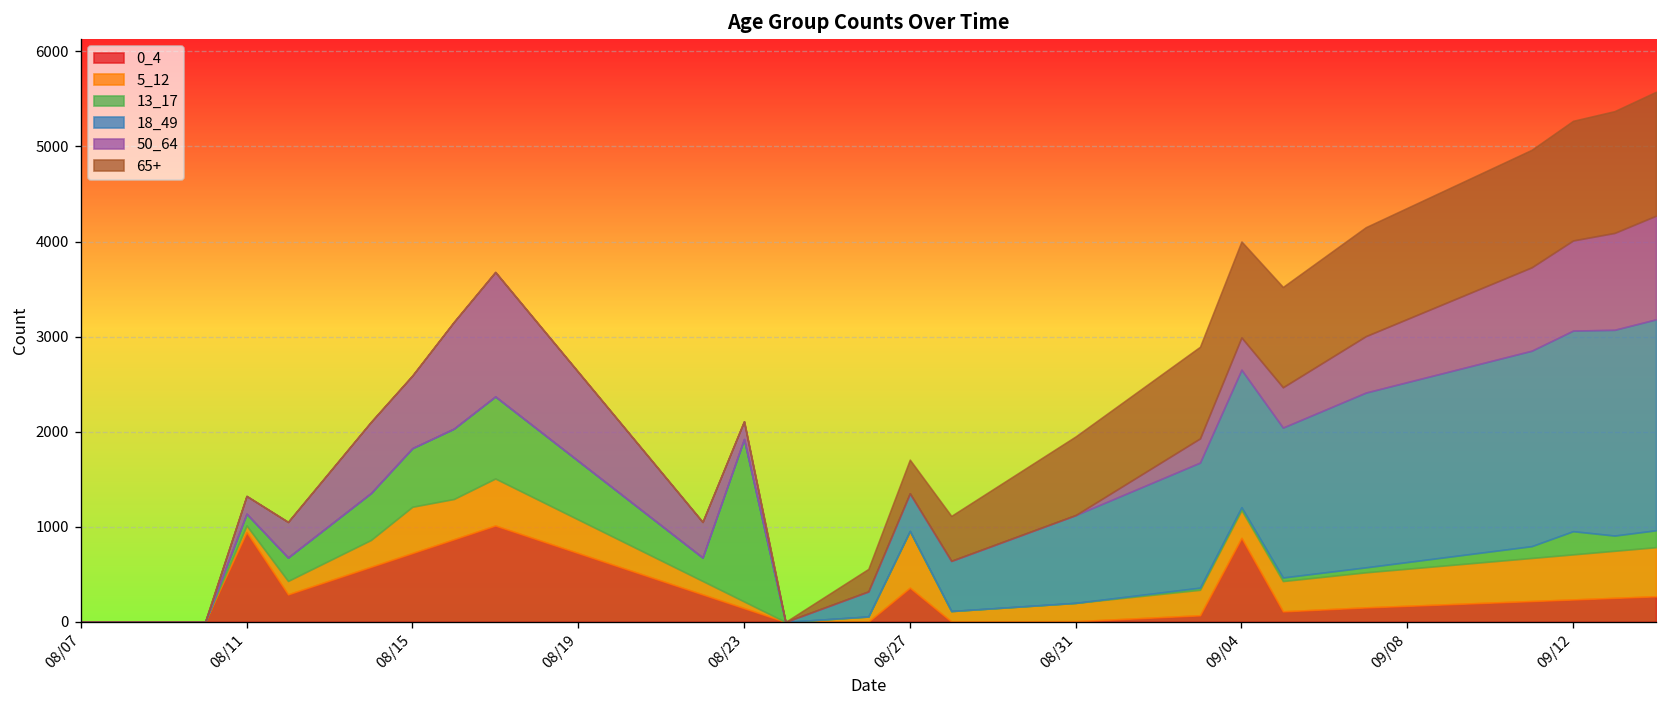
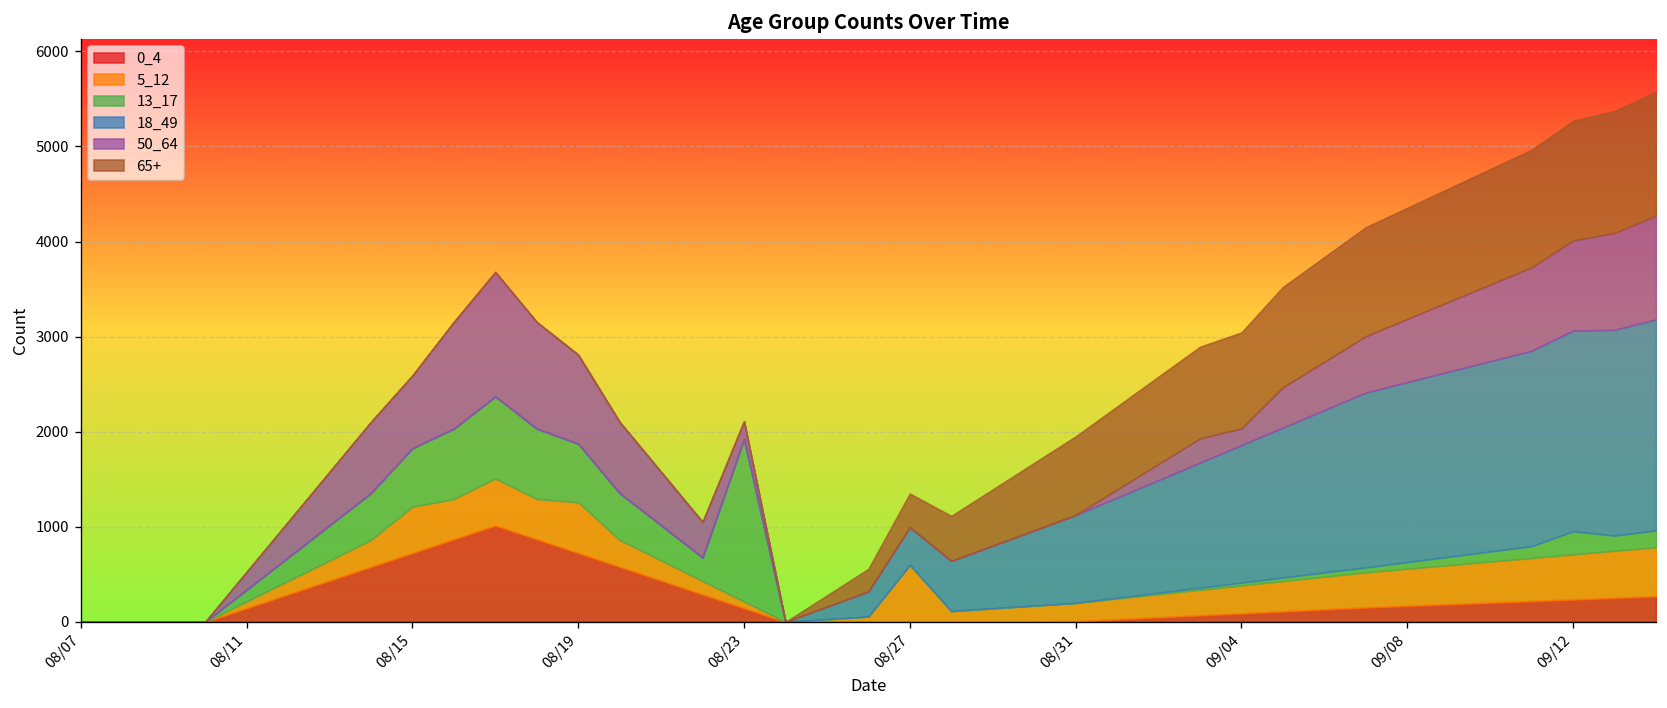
  {
    "0_4": {
-     "08/11": 900,
+     "08/11": 100,
      "08/15": 700,
      "08/19": 700,
      "08/23": 100,
-     "08/27": 400,
-     "09/04": 900,
+     "08/27": 0,
+     "09/04": 100,
      "09/08": 200,
      "09/12": 200
    },
    "5_12": {
      "08/11": 100,
      "08/15": 500,
-     "08/19": 400,
+     "08/19": 500,
      "08/23": 100,
      "09/08": 400,
      "09/12": 500
    },
    "13_17": {
      "09/08": 100,
      "09/12": 200
    },
    "18_49": {
      "09/04": 1400,
      "09/08": 1900,
      "09/12": 2100
    },
    "50_64": {
-     "09/04": 300,
+     "09/04": 200,
      "09/08": 700,
      "09/12": 900
    },
    "65+": {
      "08/27": 400,
      "08/31": 800,
      "09/04": 1000,
      "09/08": 1200,
      "09/12": 1300
    }
  }
